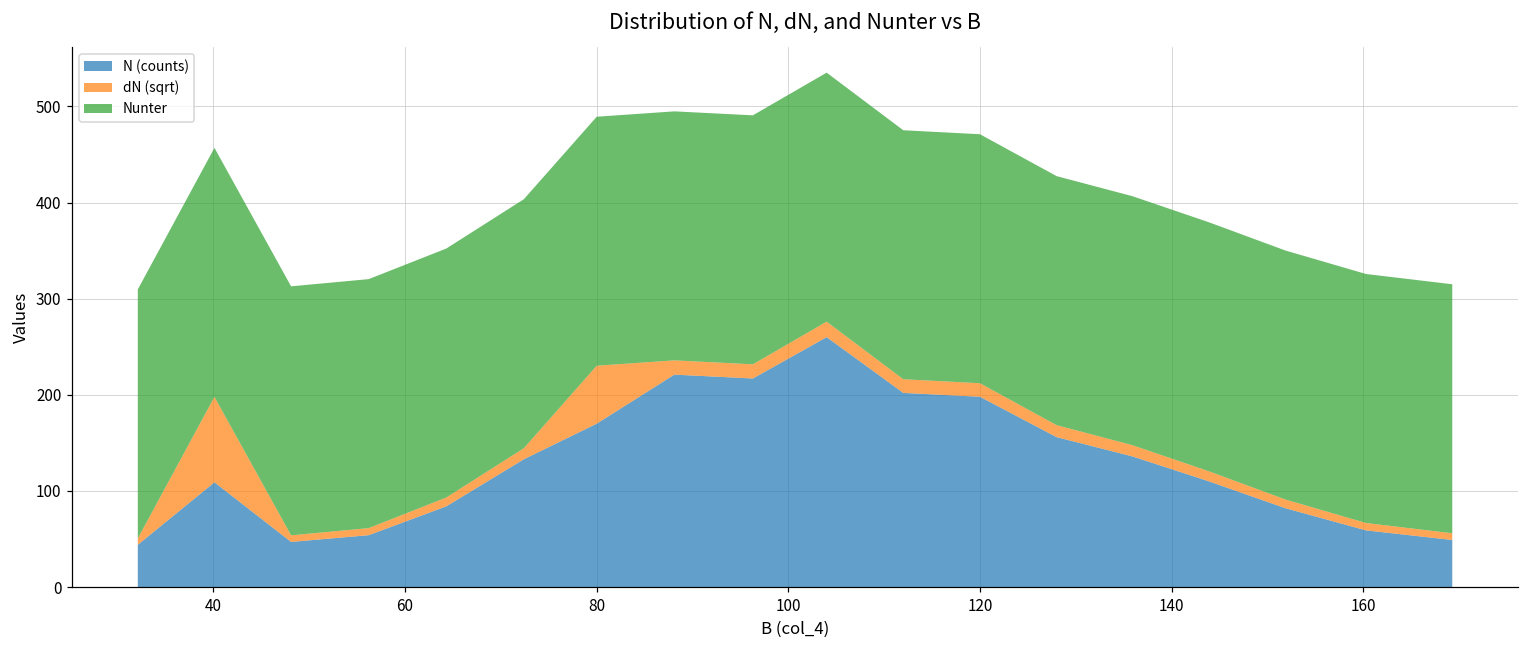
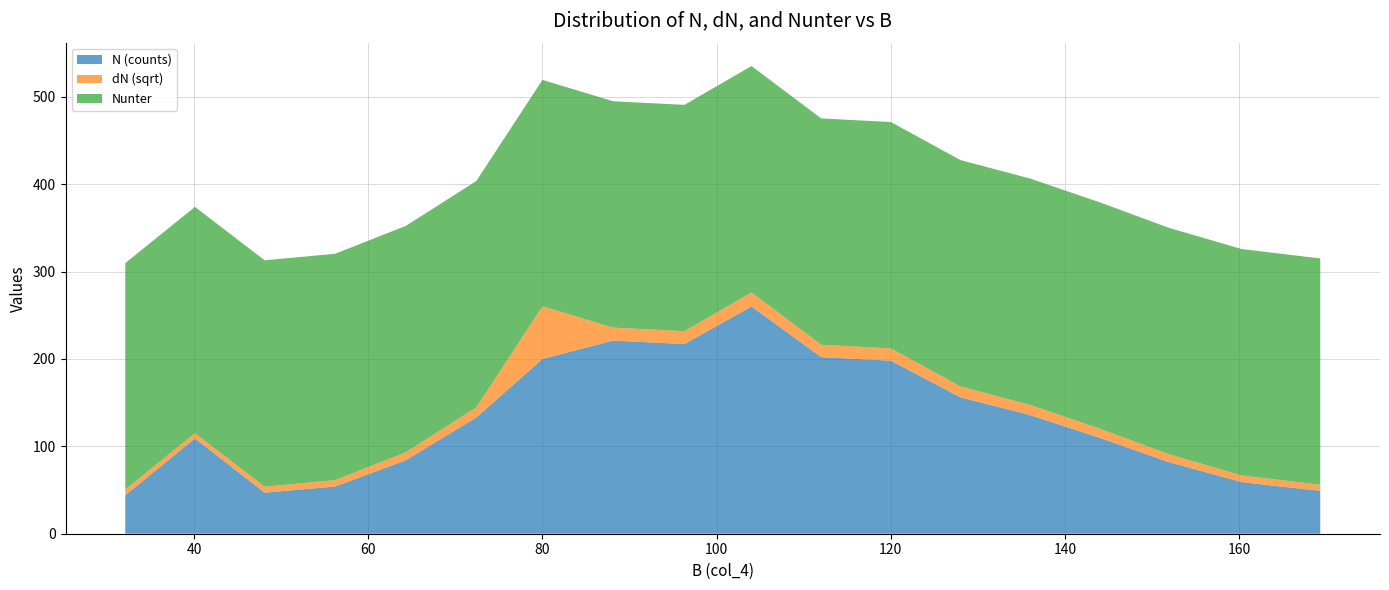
  {
    "N (counts)": {
      "40": 110,
-     "80": 170,
+     "80": 200,
      "120": 200
    },
    "dN (sqrt)": {
-     "40": 90,
+     "40": 10,
      "80": 60,
      "120": 10
    },
    "Nunter": {
      "40": 260,
      "80": 260,
      "120": 260
    }
  }
